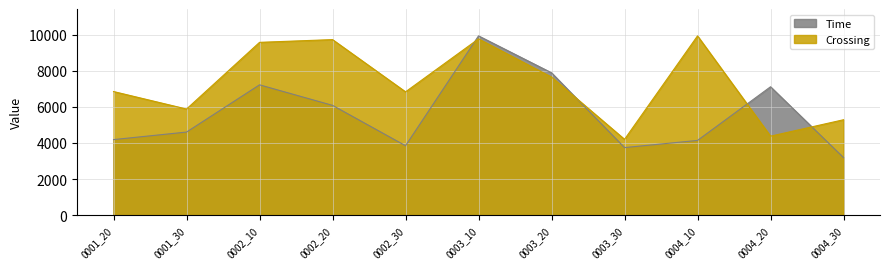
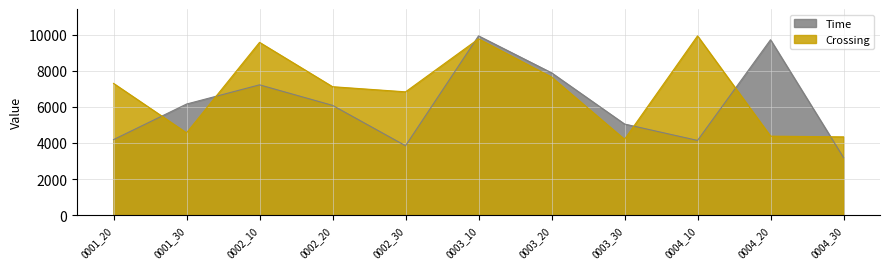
  {
    "Time": {
      "0001_20": 4200,
-     "0001_30": 4600,
+     "0001_30": 6200,
      "0002_10": 7200,
      "0002_20": 6100,
      "0002_30": 3800,
      "0003_10": 9900,
      "0003_20": 7900,
-     "0003_30": 3700,
+     "0003_30": 5000,
      "0004_10": 4100,
-     "0004_20": 7100,
+     "0004_20": 9700,
      "0004_30": 3200
    },
    "Crossing": {
-     "0001_20": 6900,
-     "0001_30": 5900,
+     "0001_20": 7300,
+     "0001_30": 4600,
      "0002_10": 9600,
-     "0002_20": 9700,
+     "0002_20": 7100,
      "0002_30": 6800,
      "0003_10": 9800,
      "0003_20": 7700,
      "0003_30": 4200,
      "0004_10": 9900,
      "0004_20": 4400,
-     "0004_30": 5300
+     "0004_30": 4300
    }
  }
